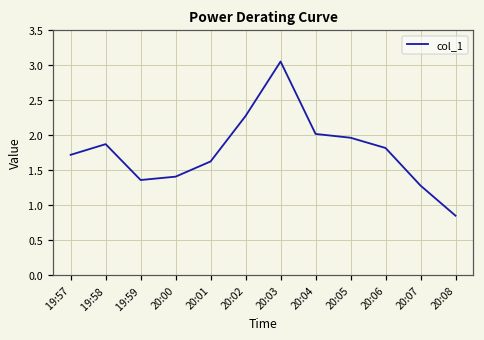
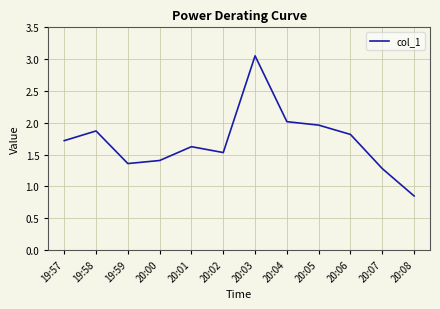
  {
    "19:57": 1.7,
    "19:58": 1.9,
    "19:59": 1.4,
    "20:00": 1.4,
    "20:01": 1.6,
-   "20:02": 2.3,
+   "20:02": 1.5,
    "20:03": 3.1,
    "20:04": 2.0,
    "20:05": 2.0,
    "20:06": 1.8,
    "20:07": 1.3,
    "20:08": 0.8
  }
